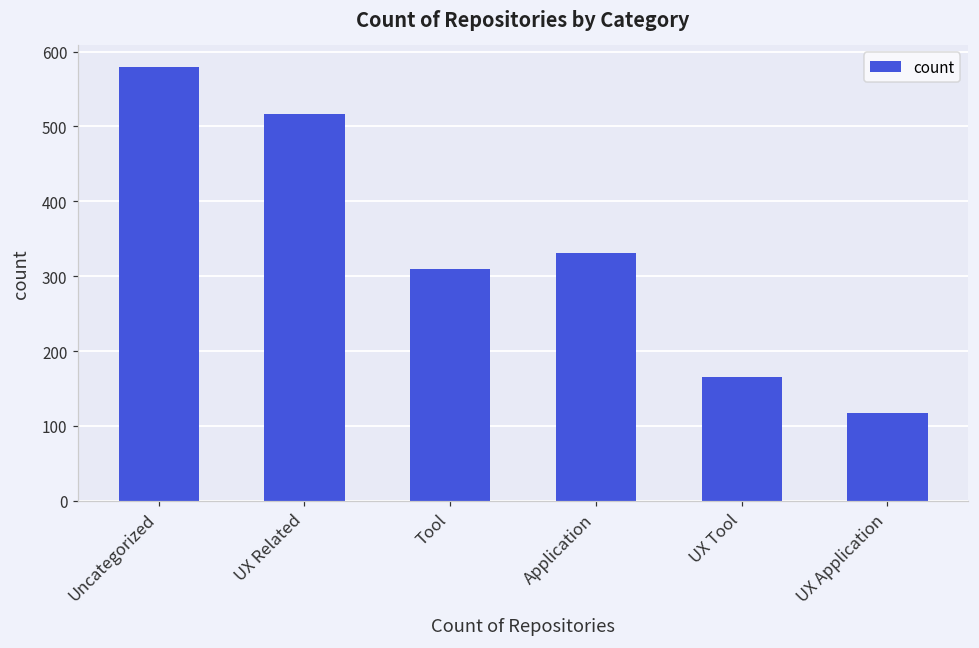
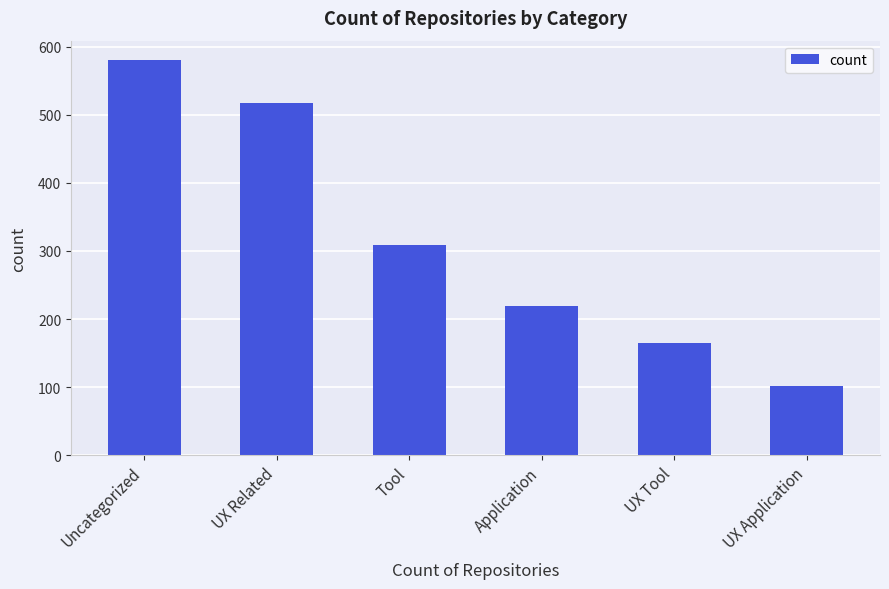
  {
    "Uncategorized": 580,
    "UX Related": 520,
    "Tool": 310,
-   "Application": 330,
+   "Application": 220,
    "UX Tool": 170,
-   "UX Application": 120
+   "UX Application": 100
  }
